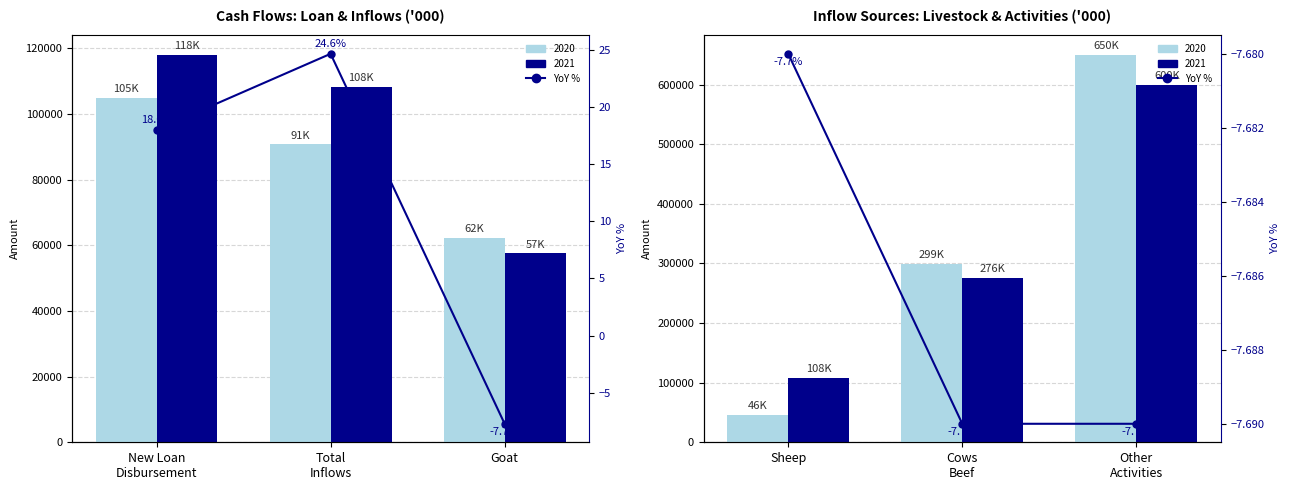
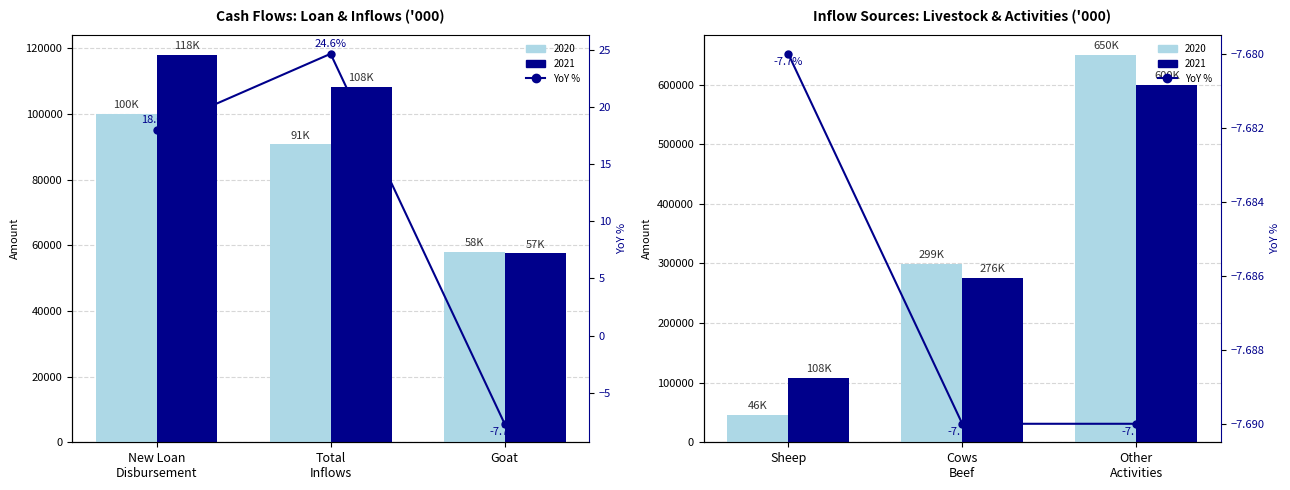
  {
    "Cash Flows: Loan & Inflows ('000)": {
      "2020": {
-       "New Loan Disbursement": "105K",
+       "New Loan Disbursement": "100K",
        "Total Inflows": "91K",
-       "Goat": "62K"
+       "Goat": "58K"
      }
    },
    "Inflow Sources: Livestock & Activities ('000)": {
      "2020": {
        "Sheep": "46K",
        "Cows Beef": "299K",
        "Other Activities": "650K"
      }
    }
  }
